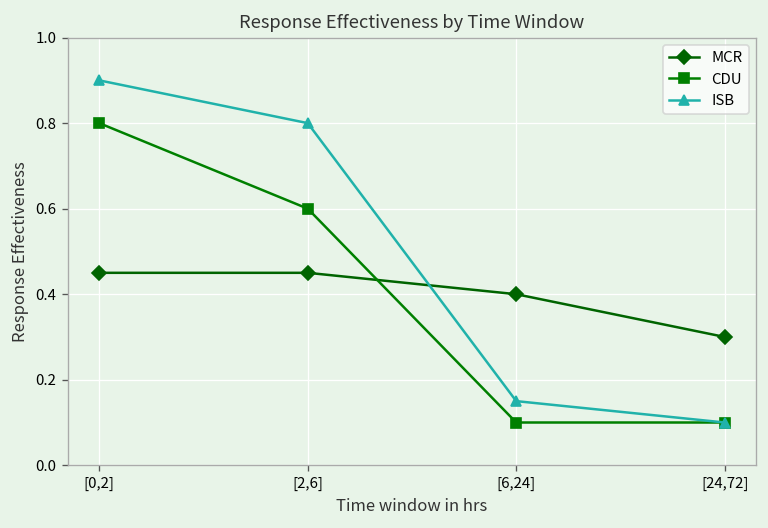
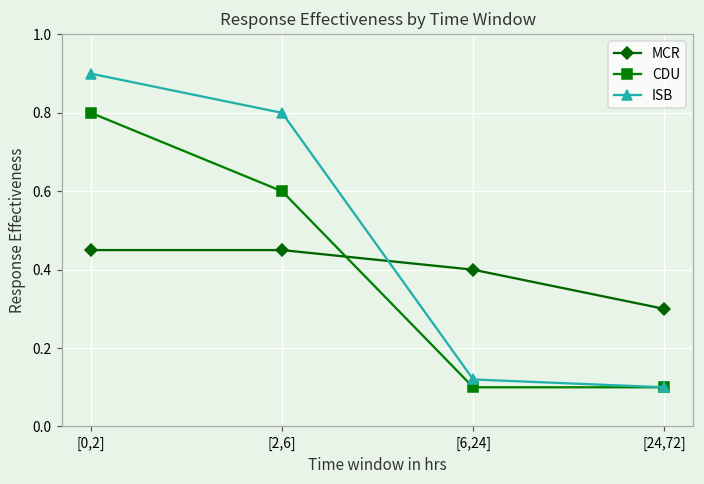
  {
    "ISB": {
      "[0,2]": 0.90,
      "[2,6]": 0.80,
-     "[6,24]": 0.15
+     "[6,24]": 0.12
    }
  }
